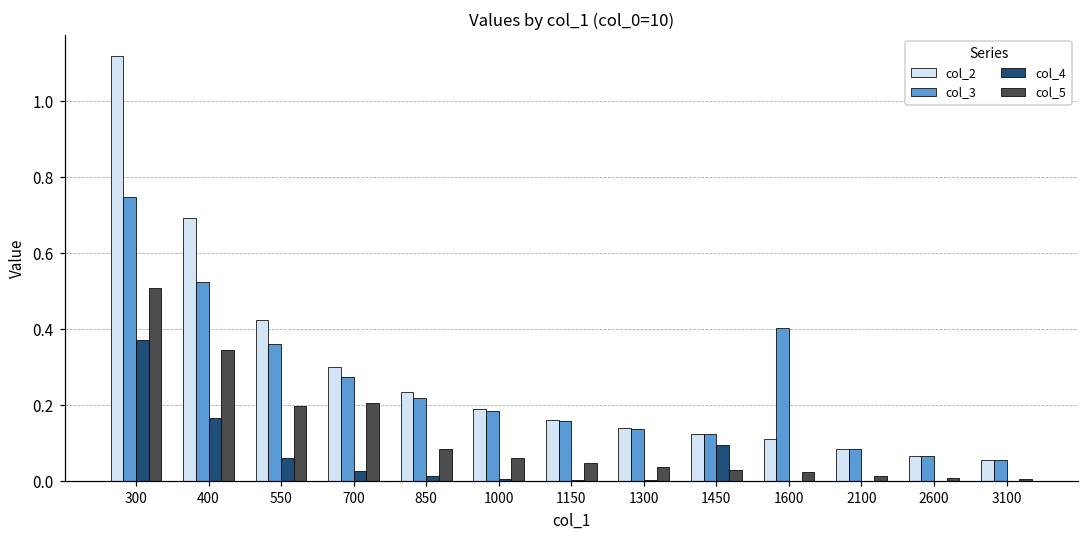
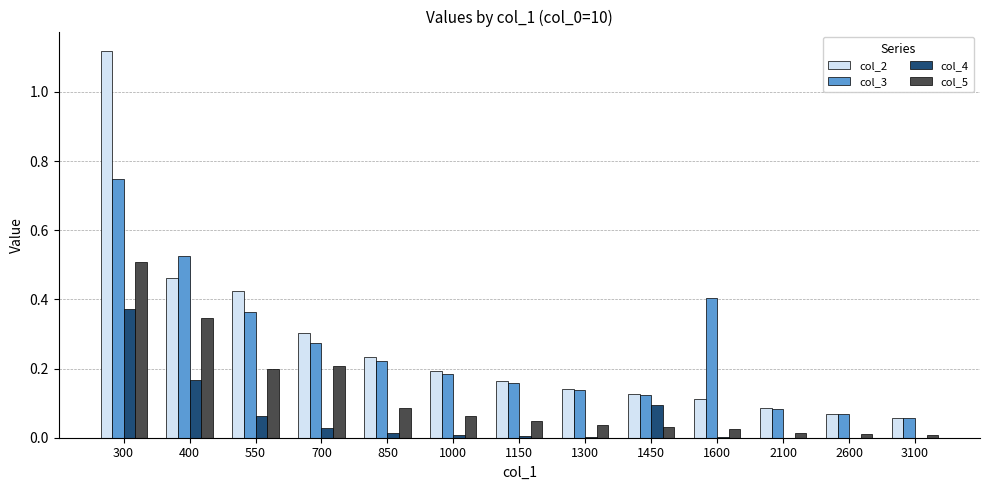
  {
    "col_2": {
      "300": 1.12,
-     "400": 0.69,
+     "400": 0.46,
      "550": 0.43,
      "700": 0.30,
      "850": 0.23,
      "1000": 0.19,
      "1150": 0.16,
      "1300": 0.14,
      "1450": 0.13,
      "1600": 0.11,
      "2100": 0.08,
      "2600": 0.07,
      "3100": 0.06
    },
    "col_3": {
      "300": 0.75,
      "400": 0.52,
      "550": 0.36,
      "700": 0.27,
      "850": 0.22,
      "1000": 0.18,
      "1150": 0.16,
      "1300": 0.14,
      "1450": 0.12,
      "1600": 0.40,
      "2100": 0.08,
      "2600": 0.07,
      "3100": 0.06
    },
    "col_4": {
      "300": 0.37,
      "400": 0.17,
      "550": 0.06,
      "700": 0.03,
      "850": 0.01,
      "1000": 0.01,
      "1450": 0.10
    },
    "col_5": {
      "300": 0.51,
      "400": 0.35,
      "550": 0.20,
      "700": 0.21,
      "850": 0.09,
      "1000": 0.06,
      "1150": 0.05,
      "1300": 0.04,
      "1450": 0.03,
      "1600": 0.02,
      "2100": 0.01,
      "2600": 0.01
    }
  }
